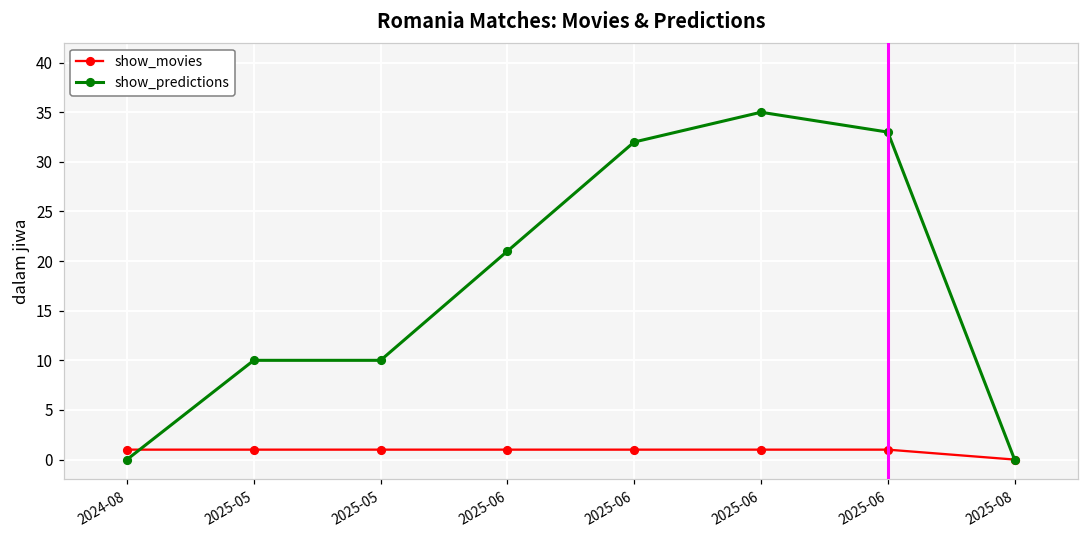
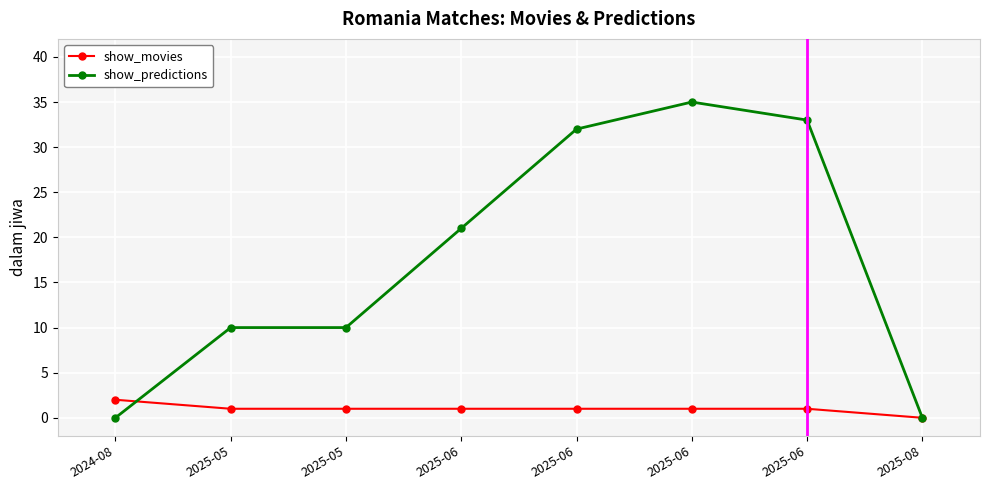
  {
    "show_movies": {
-     "2024-08": 1
+     "2024-08": 2
    },
    "show_predictions": {
      "2024-08": 0
    }
  }
